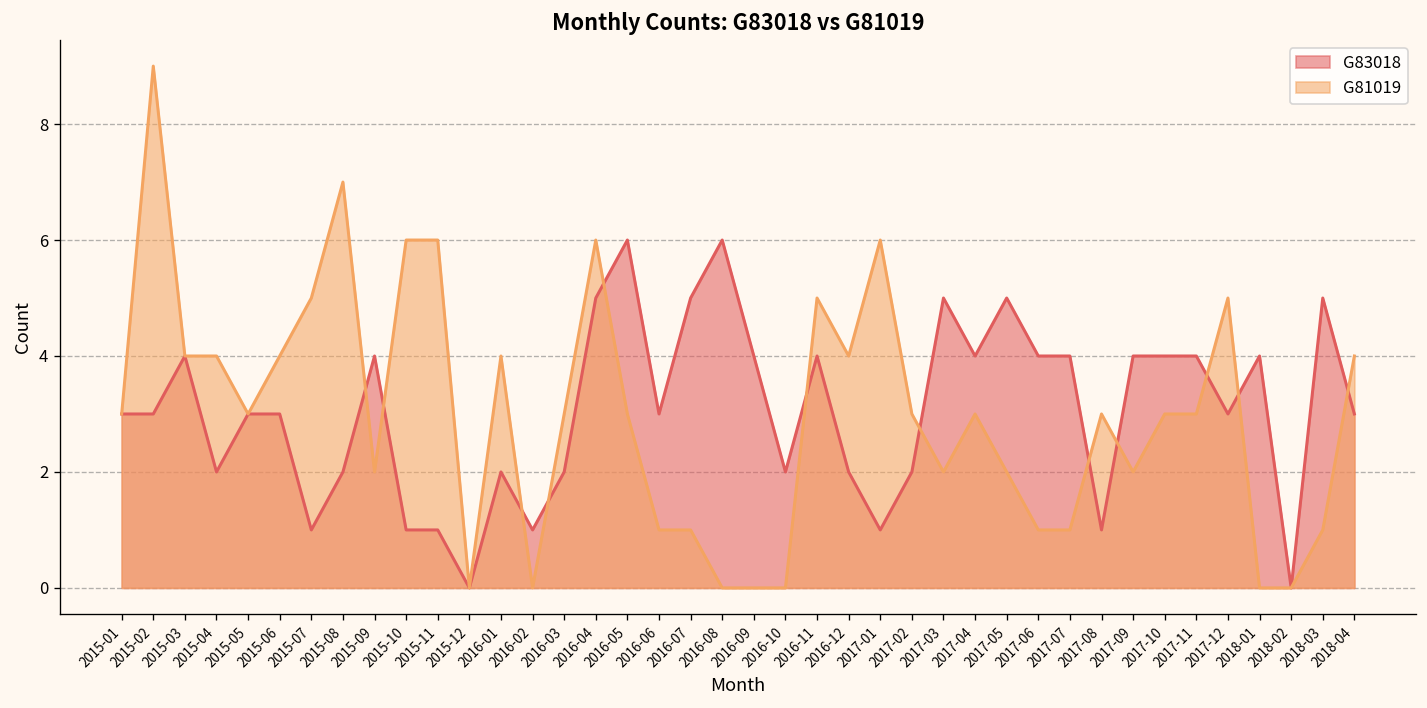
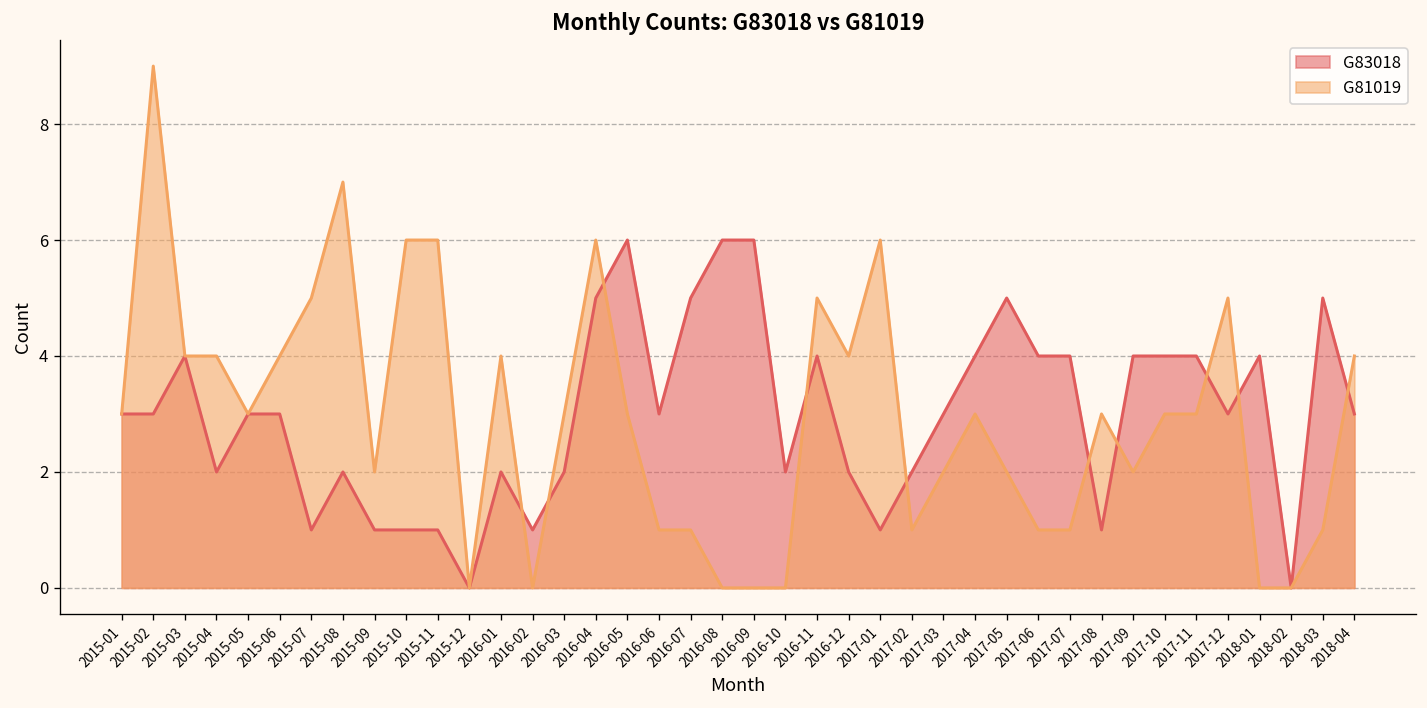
  {
    "G83018": {
      "2015-02": 3,
      "2015-04": 2,
      "2015-06": 3,
      "2015-07": 1,
      "2015-08": 2,
-     "2015-09": 4,
+     "2015-09": 1,
      "2015-10": 1,
      "2015-11": 1,
      "2016-01": 2,
      "2016-02": 1,
      "2016-03": 2,
      "2016-04": 5,
      "2016-05": 6,
      "2016-06": 3,
      "2016-07": 5,
      "2016-08": 6,
-     "2016-09": 4,
+     "2016-09": 6,
      "2016-10": 2,
      "2016-11": 4,
      "2016-12": 2,
      "2017-01": 1,
      "2017-02": 2,
-     "2017-03": 5,
+     "2017-03": 3,
      "2017-04": 4,
      "2017-05": 5,
      "2017-06": 4,
      "2017-07": 4,
      "2017-08": 1,
      "2017-09": 4,
      "2017-10": 4,
      "2017-11": 4,
      "2017-12": 3,
      "2018-01": 4,
      "2018-03": 5,
      "2018-04": 3
    },
    "G81019": {
      "2015-02": 9,
      "2015-04": 4,
      "2015-06": 4,
      "2015-07": 5,
      "2015-08": 7,
      "2015-09": 2,
      "2015-10": 6,
      "2015-11": 6,
      "2016-01": 4,
      "2016-02": 0,
      "2016-03": 3,
      "2016-04": 6,
      "2016-05": 3,
      "2016-06": 1,
      "2016-07": 1,
      "2016-08": 0,
      "2016-09": 0,
      "2016-10": 0,
      "2016-11": 5,
      "2016-12": 4,
      "2017-01": 6,
-     "2017-02": 3,
+     "2017-02": 1,
      "2017-03": 2,
      "2017-04": 3,
      "2017-05": 2,
      "2017-06": 1,
      "2017-07": 1,
      "2017-08": 3,
      "2017-09": 2,
      "2017-10": 3,
      "2017-11": 3,
      "2017-12": 5,
      "2018-01": 0,
      "2018-03": 1,
      "2018-04": 4
    }
  }
